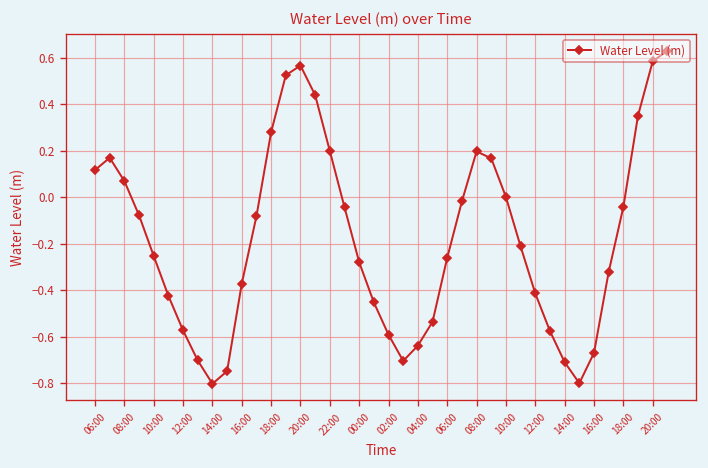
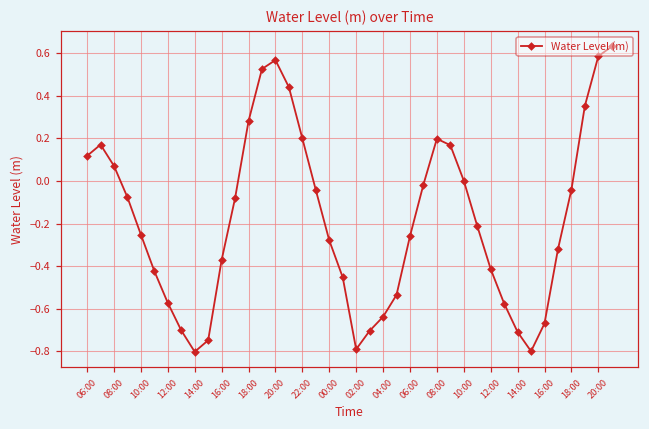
  {
    "22:00": 0.20,
    "00:00": -0.28,
-   "02:00": -0.59,
+   "02:00": -0.79,
    "04:00": -0.64
  }
